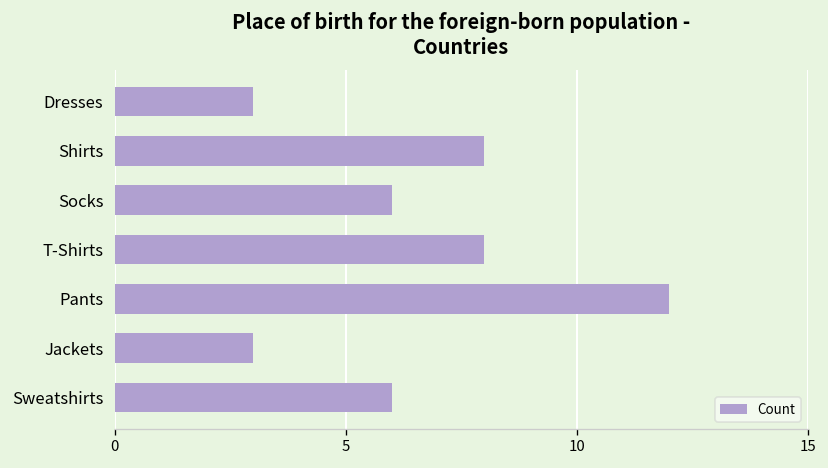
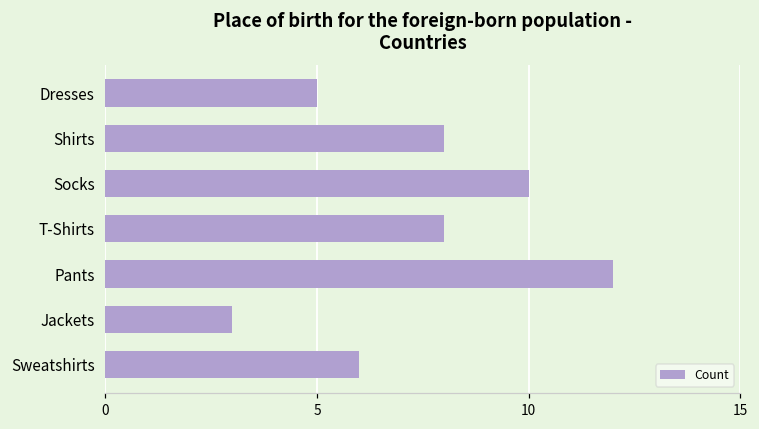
  {
-   "Dresses": 3,
+   "Dresses": 5,
    "Shirts": 8,
-   "Socks": 6,
+   "Socks": 10,
    "T-Shirts": 8,
    "Pants": 12,
    "Jackets": 3,
    "Sweatshirts": 6
  }
